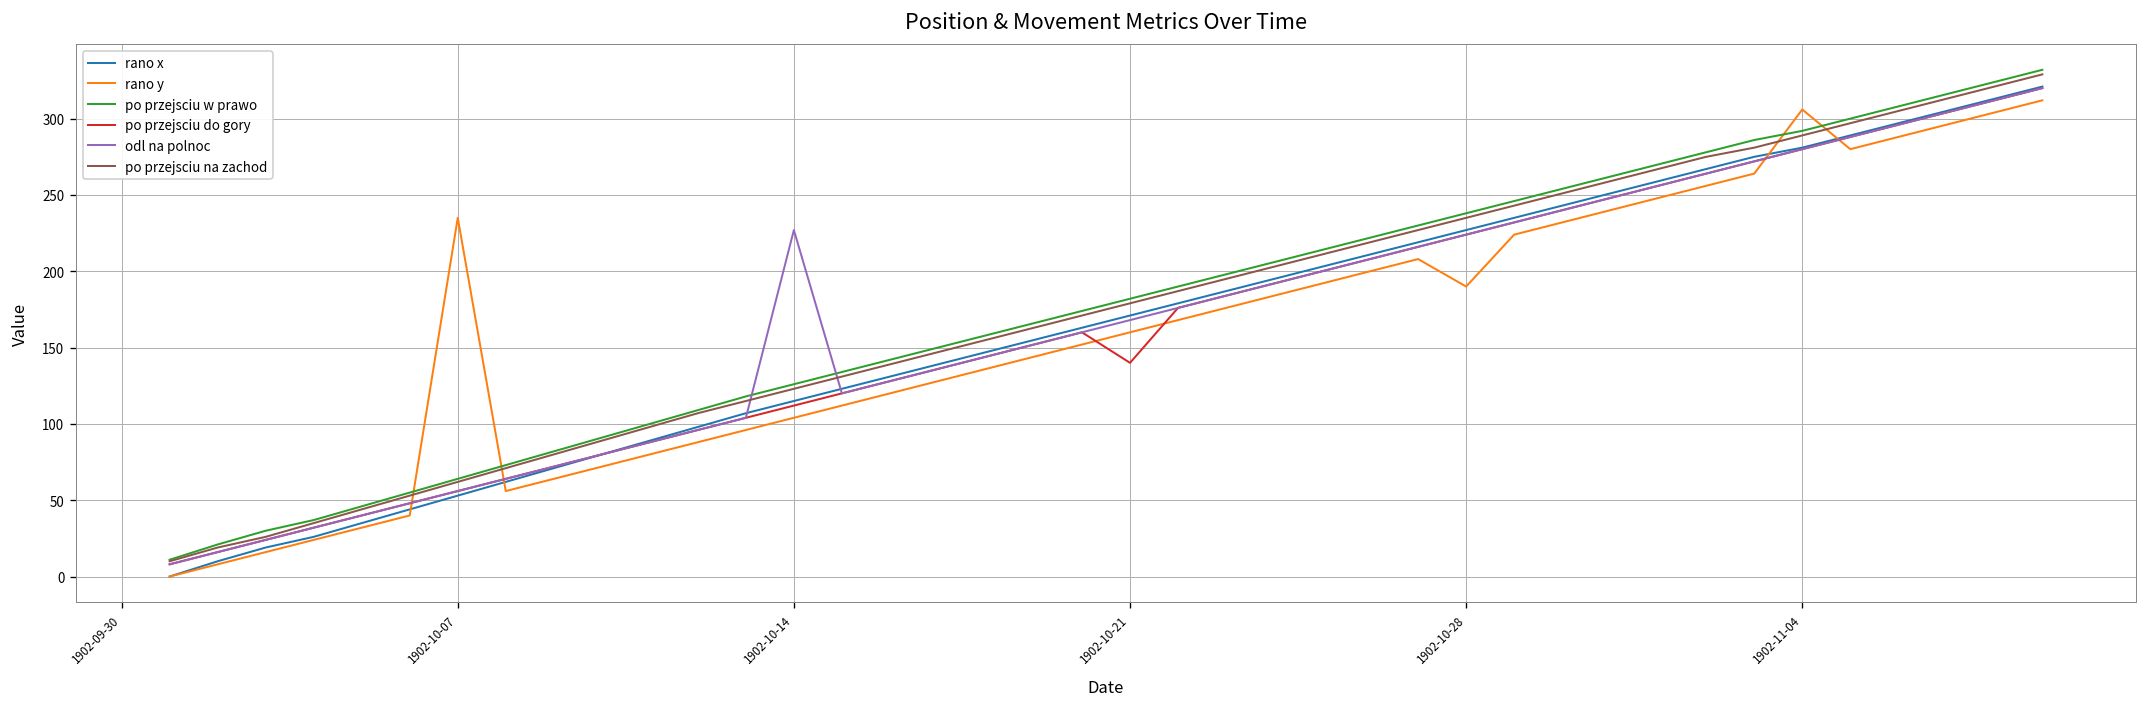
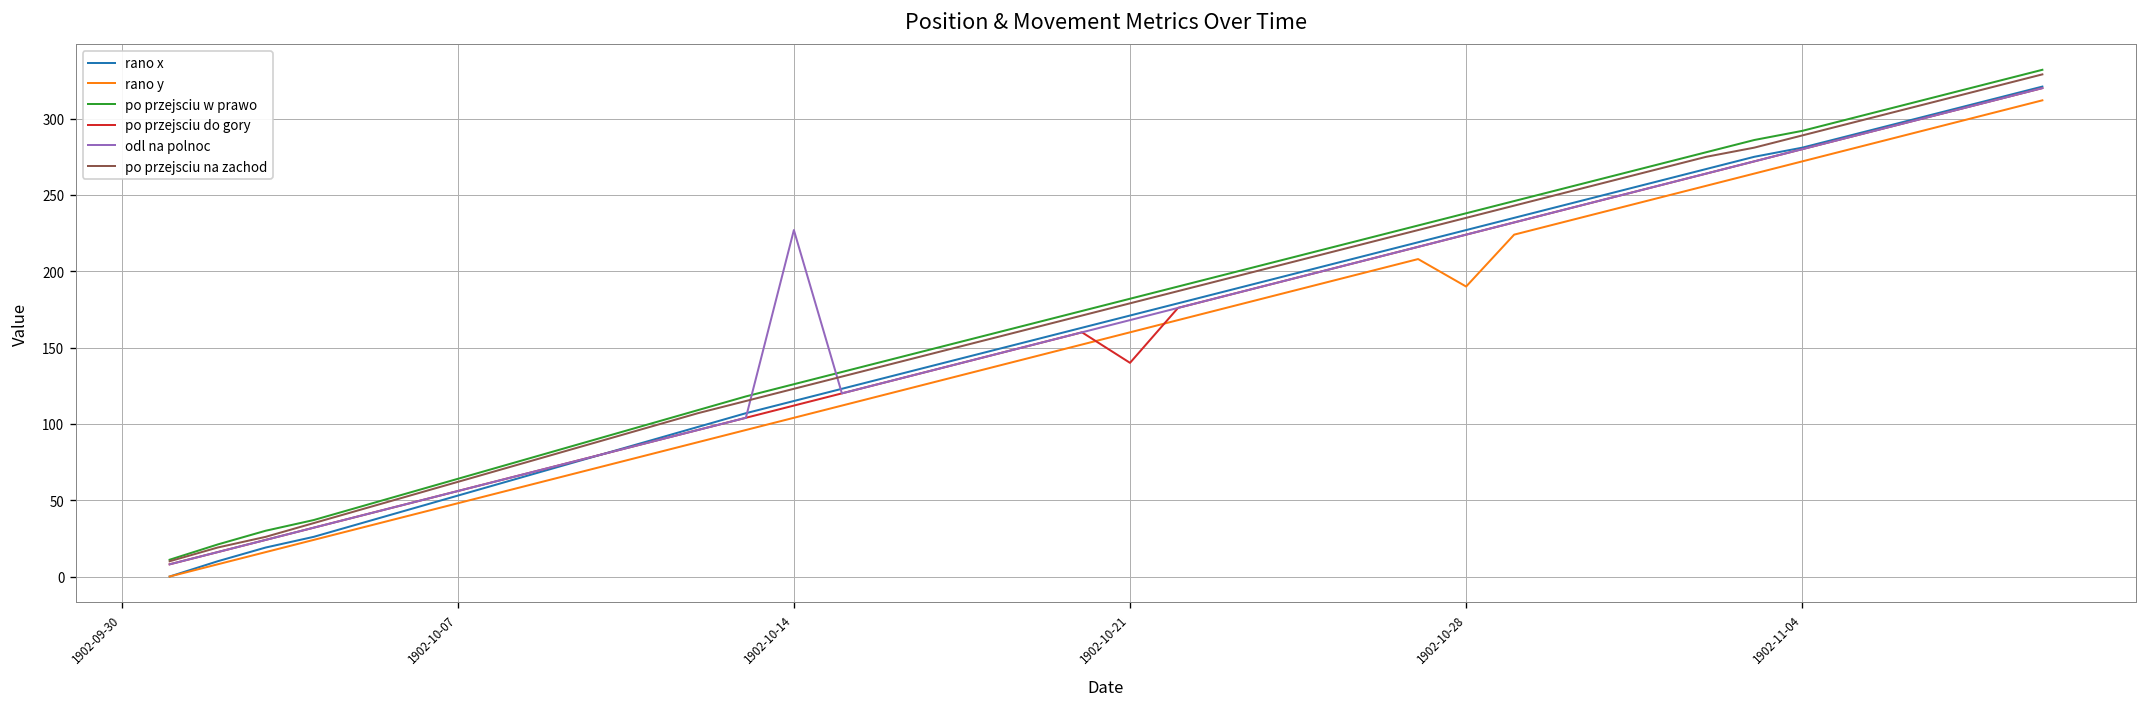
  {
    "rano x": {
      "1902-10-07": 53,
      "1902-10-14": 115,
      "1902-10-21": 171,
      "1902-10-28": 227
    },
    "rano y": {
-     "1902-10-07": 235,
+     "1902-10-07": 48,
      "1902-10-14": 104,
      "1902-10-21": 160,
      "1902-10-28": 190,
-     "1902-11-04": 306
+     "1902-11-04": 272
    },
    "po przejsciu w prawo": {
      "1902-10-14": 126,
      "1902-10-21": 182,
      "1902-10-28": 238,
      "1902-11-04": 292
    },
    "po przejsciu do gory": {
      "1902-10-14": 112,
      "1902-10-21": 140
    },
    "odl na polnoc": {
      "1902-10-14": 227,
      "1902-10-21": 168
    },
    "po przejsciu na zachod": {
      "1902-10-14": 123,
      "1902-10-21": 179,
      "1902-10-28": 235,
      "1902-11-04": 289
    }
  }
